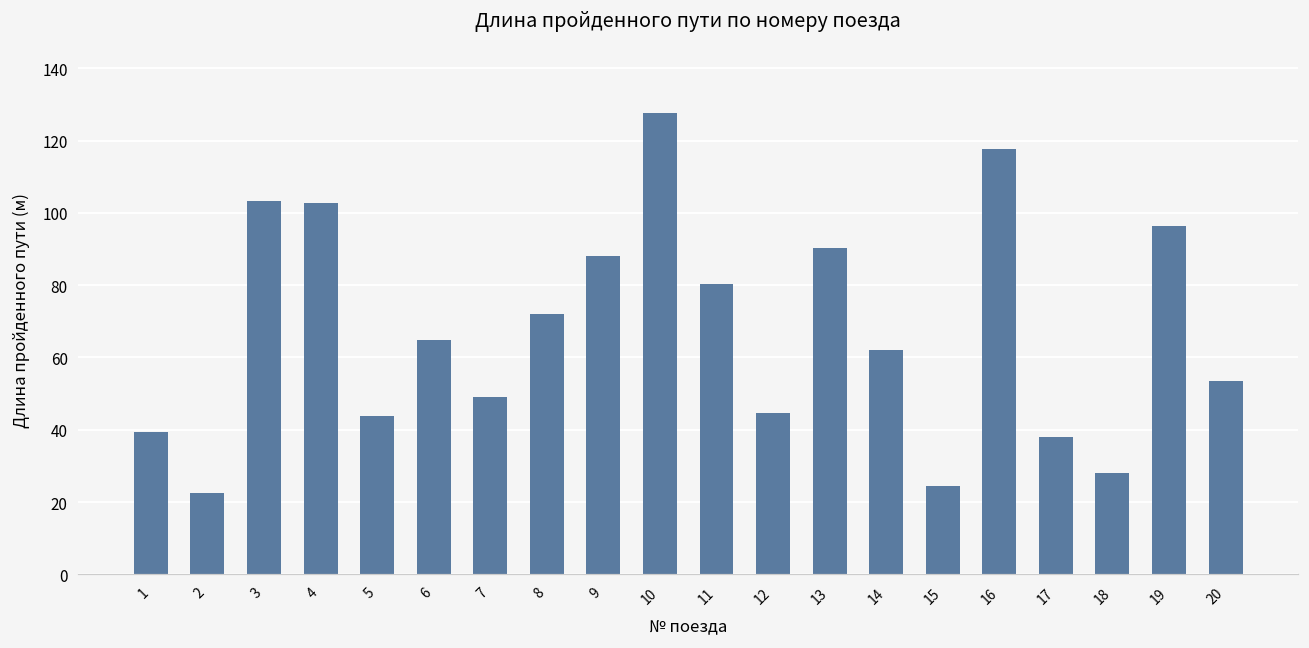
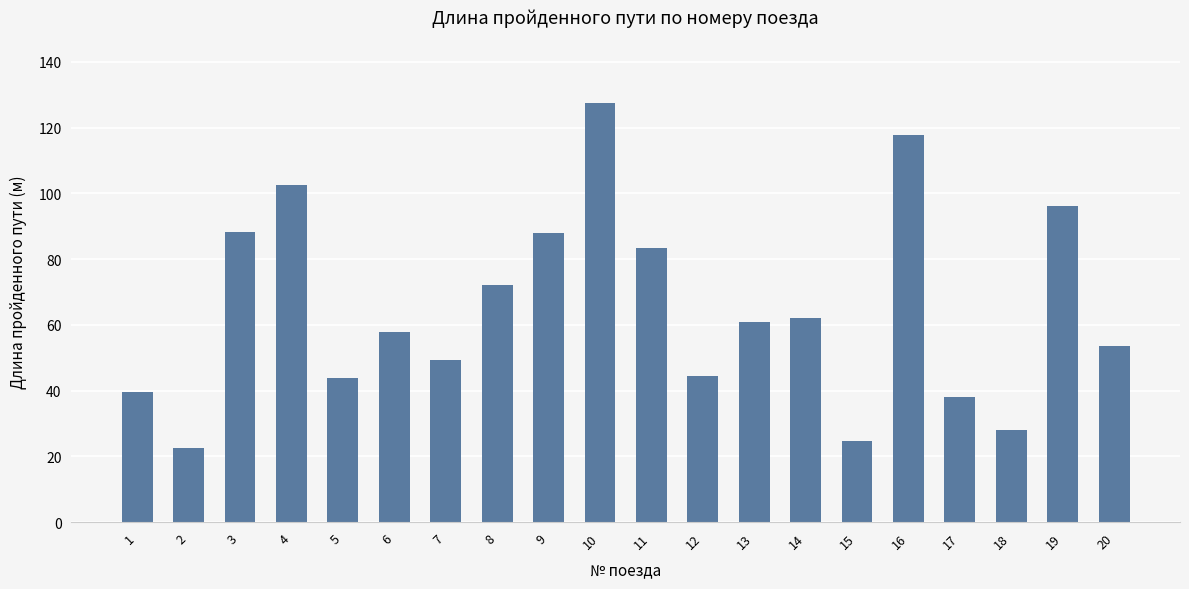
  {
    "1": 40,
    "2": 23,
-   "3": 103,
+   "3": 88,
    "4": 103,
    "5": 44,
-   "6": 65,
+   "6": 58,
    "7": 49,
    "8": 72,
    "9": 88,
    "10": 128,
-   "11": 80,
+   "11": 83,
    "12": 45,
-   "13": 90,
+   "13": 61,
    "14": 62,
    "15": 25,
    "16": 118,
    "17": 38,
    "18": 28,
    "19": 96,
    "20": 54
  }
